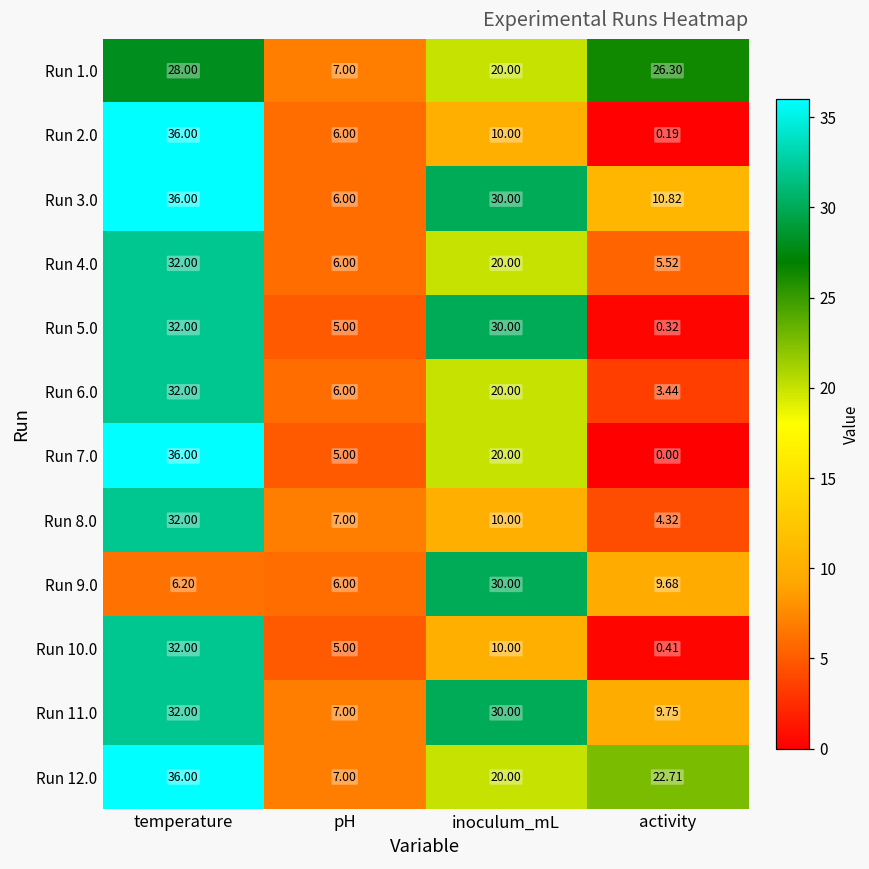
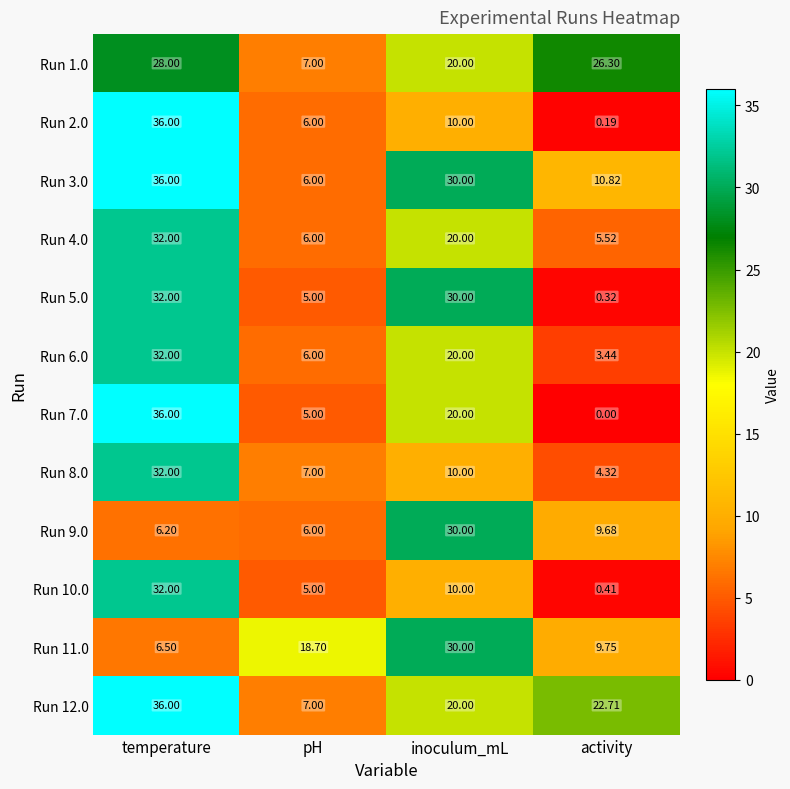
  {
    "Run 11.0": {
-     "temperature": 32.00,
-     "pH": 7.00
+     "temperature": 6.50,
+     "pH": 18.70
    }
  }
